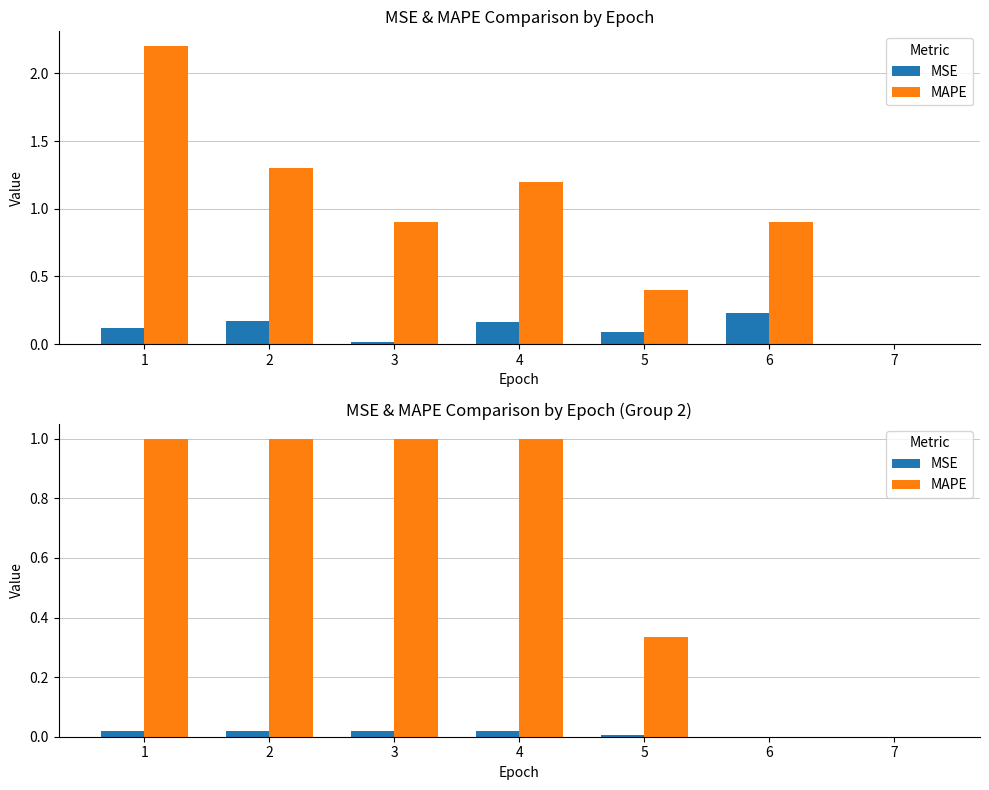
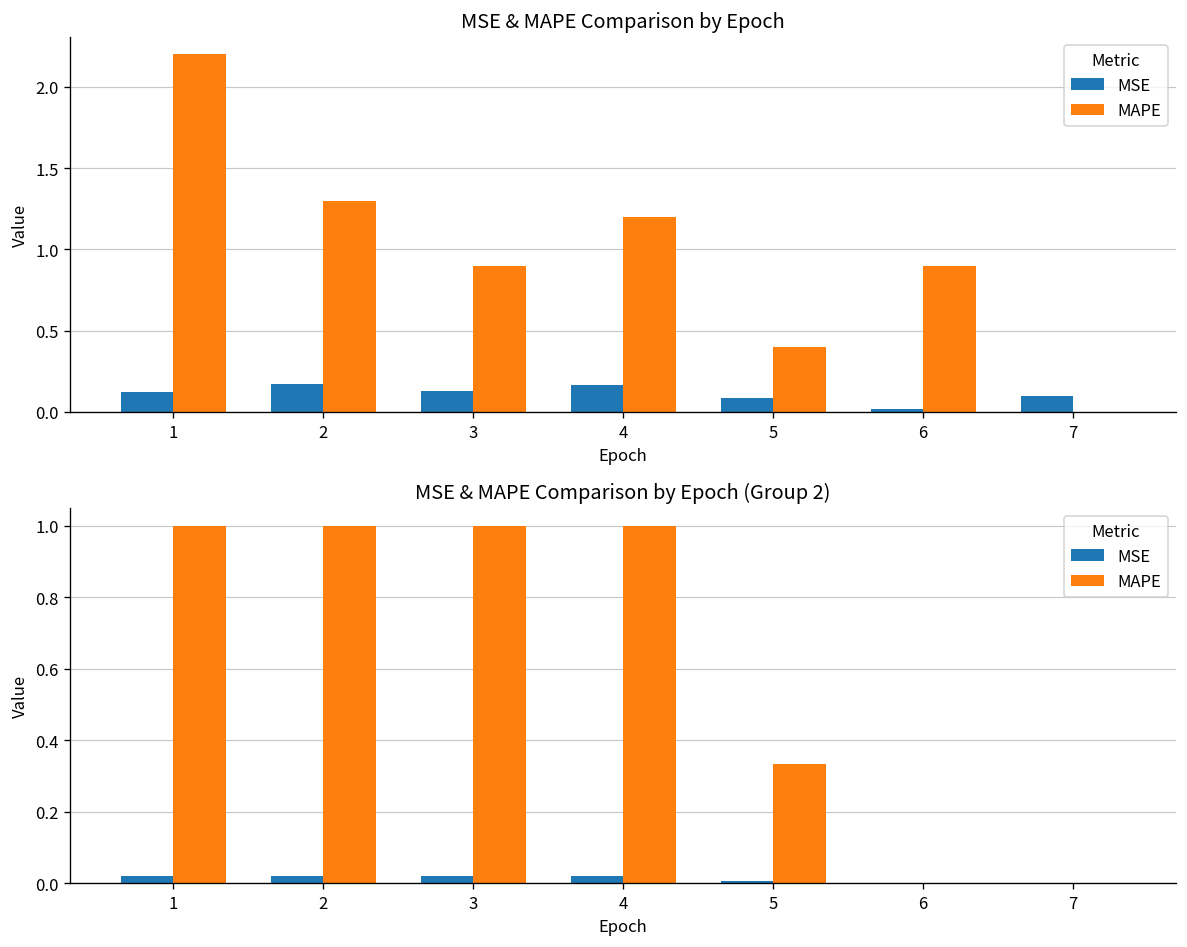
  {
    "MSE & MAPE Comparison by Epoch": {
      "MSE": {
        "1": 0.12,
        "2": 0.17,
-       "3": 0.02,
+       "3": 0.13,
        "4": 0.17,
        "5": 0.09,
-       "6": 0.23,
-       "7": 0.0
+       "6": 0.02,
+       "7": 0.1
      },
      "MAPE": {
        "1": 2.20,
        "2": 1.30,
        "3": 0.90,
        "4": 1.20,
        "5": 0.40,
        "6": 0.90,
        "7": 0.00
      }
    },
    "MSE & MAPE Comparison by Epoch (Group 2)": {
      "MSE": {
        "1": 0.02,
        "2": 0.02,
        "3": 0.02,
        "4": 0.02,
        "6": 0.00,
        "7": 0.00
      },
      "MAPE": {
        "1": 1.00,
        "2": 1.00,
        "3": 1.00,
        "4": 1.00,
        "5": 0.33,
        "6": 0.00,
        "7": 0.00
      }
    }
  }
